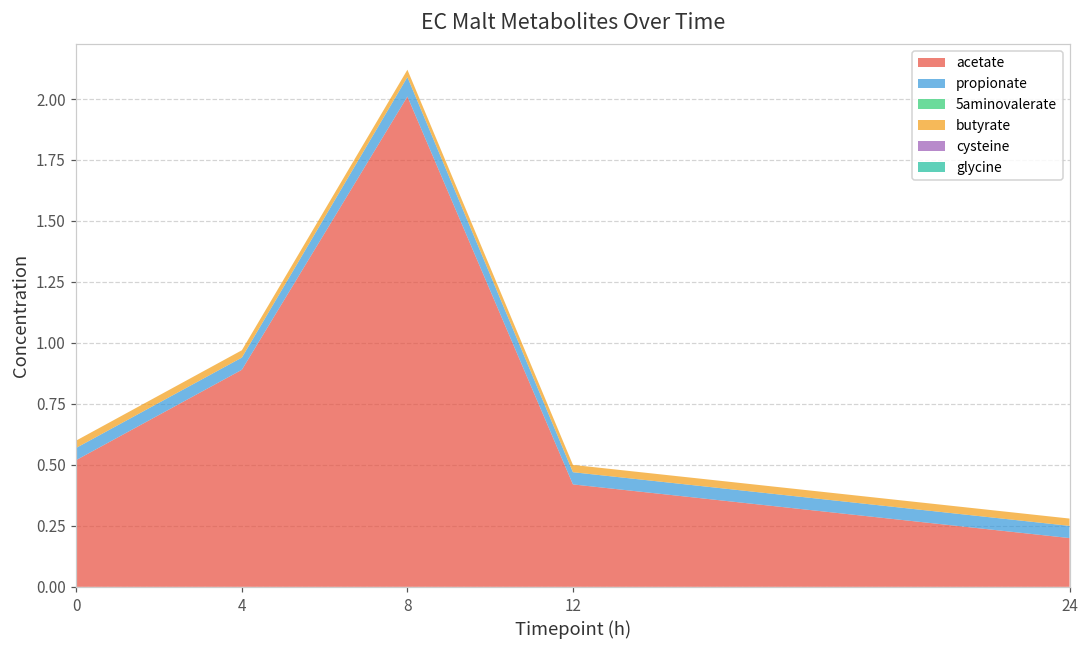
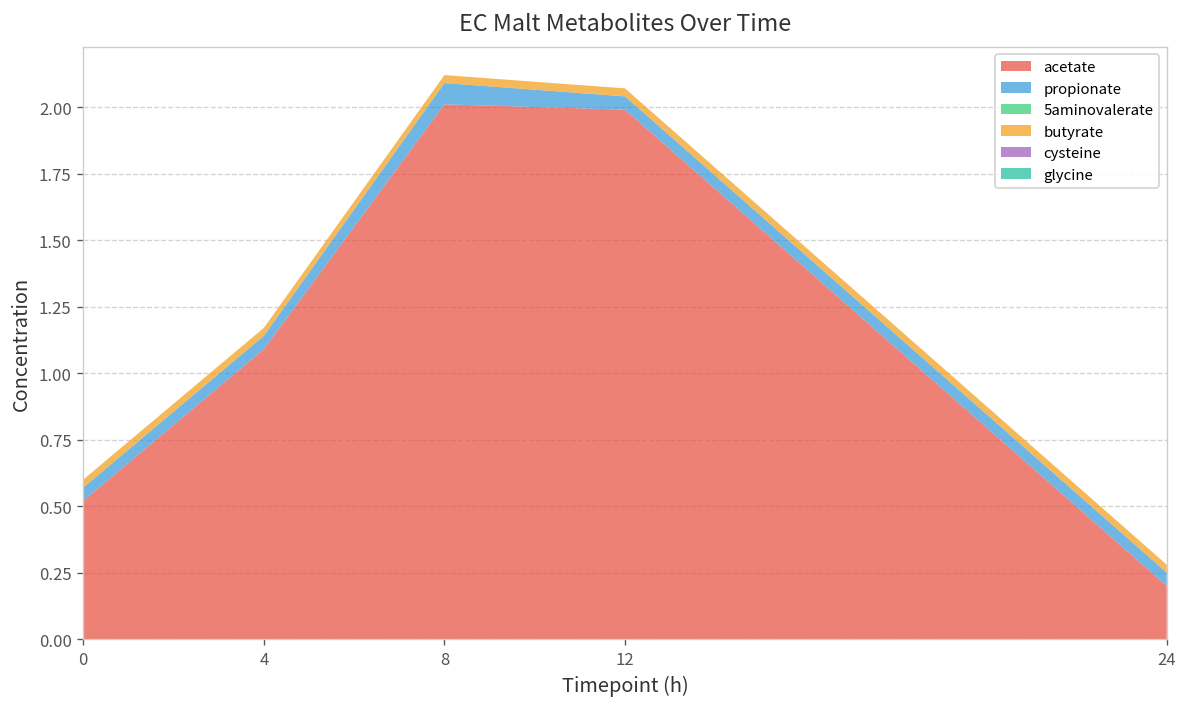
  {
    "acetate": {
      "0": 0.52,
-     "4": 0.89,
+     "4": 1.09,
      "8": 2.01,
-     "12": 0.42,
+     "12": 1.99,
      "24": 0.20
    }
  }
